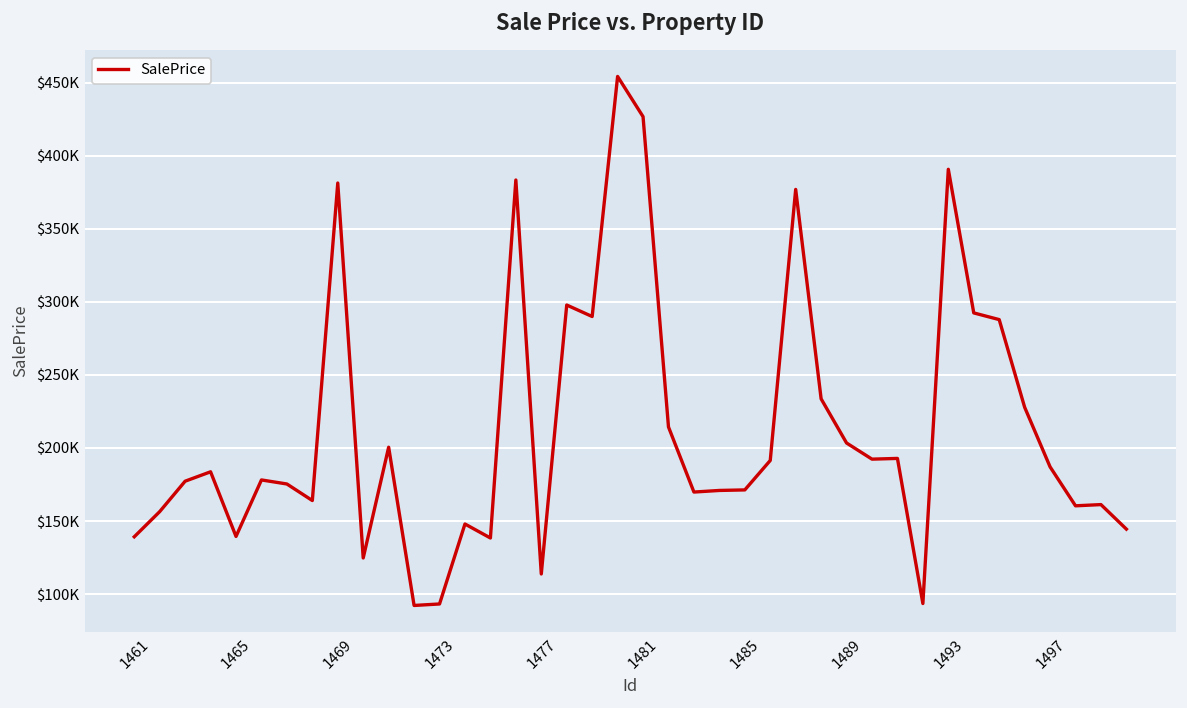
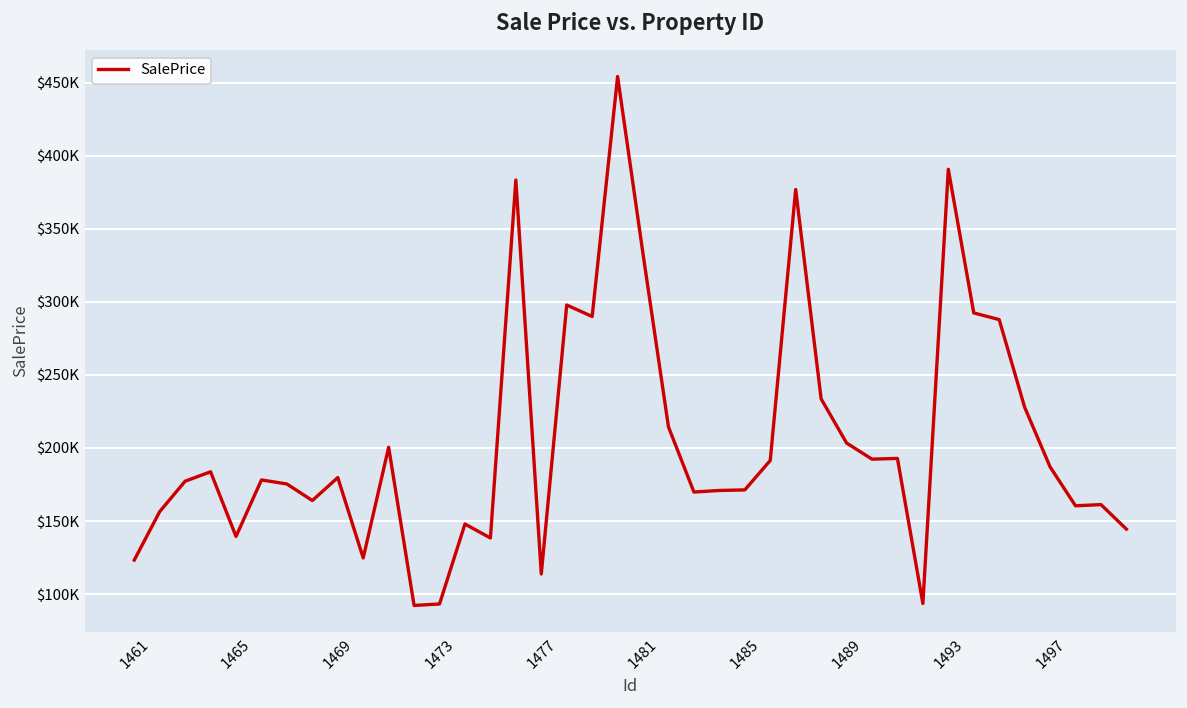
  {
-   "1461": "$139000",
+   "1461": "$123000",
    "1465": "$139000",
-   "1469": "$381000",
+   "1469": "$180000",
    "1473": "$93000",
    "1477": "$114000",
-   "1481": "$427000",
+   "1481": "$333000",
    "1485": "$171000",
    "1489": "$203000",
    "1493": "$391000",
    "1497": "$187000"
  }
